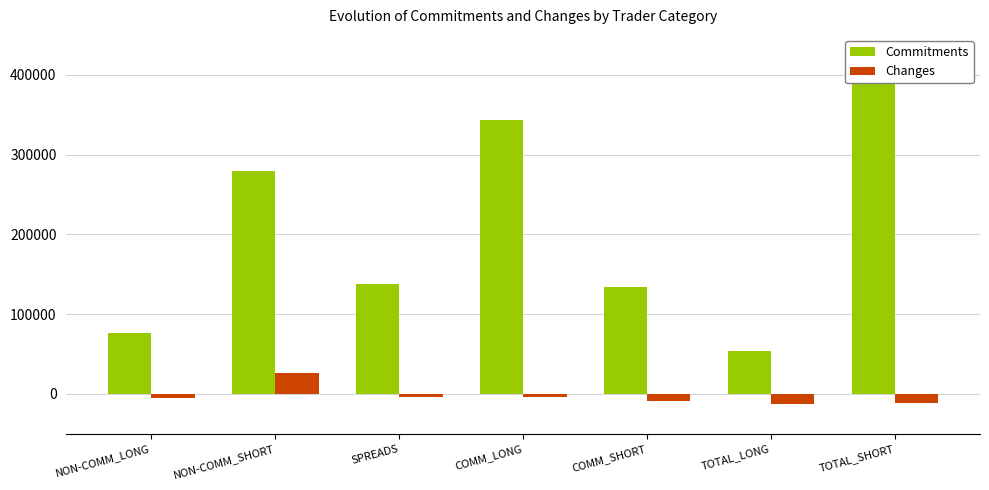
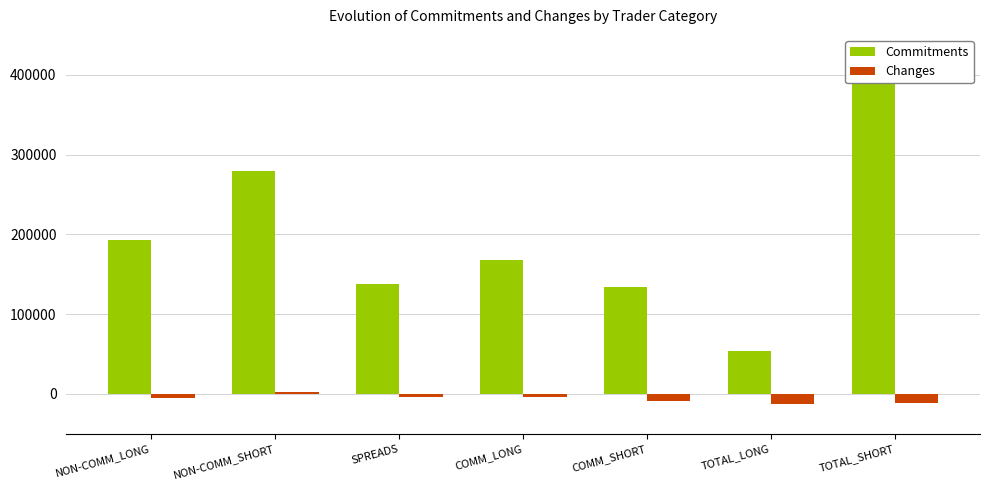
  {
    "Commitments": {
-     "NON-COMM_LONG": 80000,
+     "NON-COMM_LONG": 190000,
      "NON-COMM_SHORT": 280000,
      "SPREADS": 140000,
-     "COMM_LONG": 340000,
+     "COMM_LONG": 170000,
      "COMM_SHORT": 130000,
      "TOTAL_LONG": 50000
    },
    "Changes": {
      "NON-COMM_LONG": 0,
-     "NON-COMM_SHORT": 30000,
+     "NON-COMM_SHORT": 0,
      "SPREADS": 0,
      "COMM_LONG": 0,
      "COMM_SHORT": -10000,
      "TOTAL_LONG": -10000,
      "TOTAL_SHORT": -10000
    }
  }
